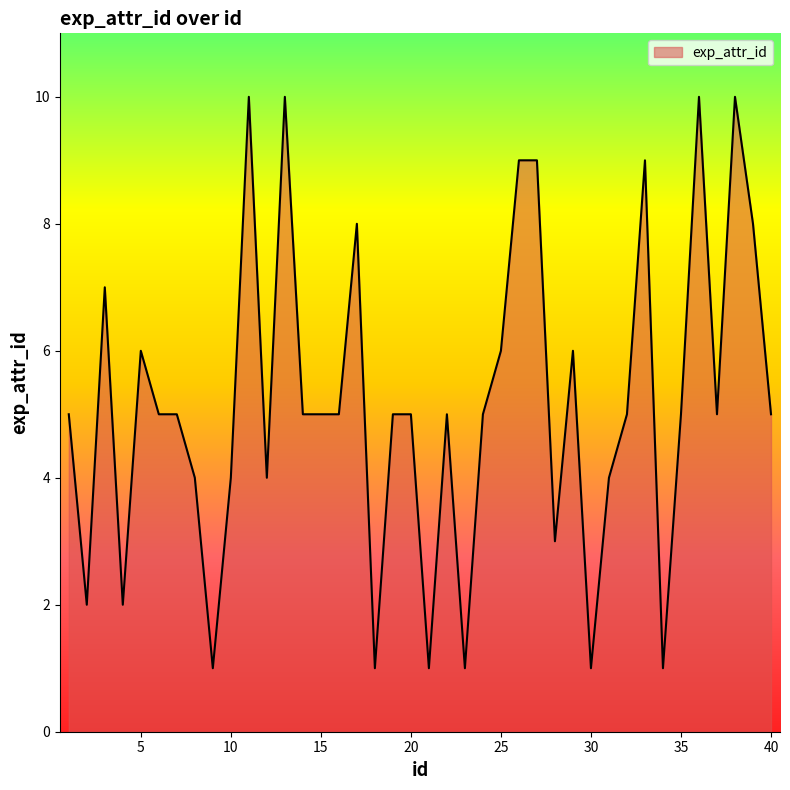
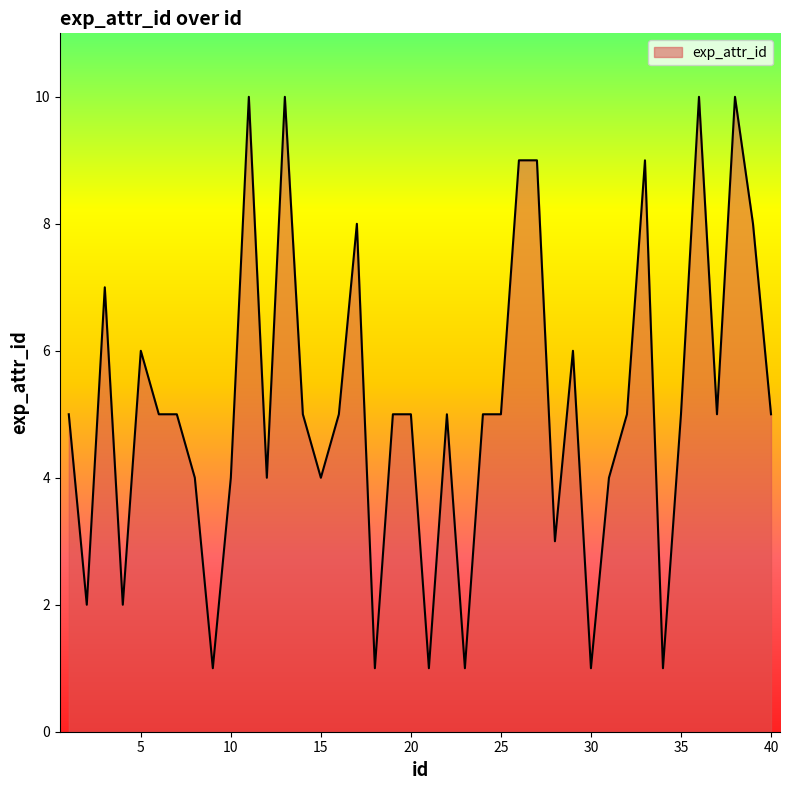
  {
    "5": 6,
    "10": 4,
-   "15": 5,
+   "15": 4,
    "20": 5,
-   "25": 6,
+   "25": 5,
    "30": 1,
    "35": 5,
    "40": 5
  }
